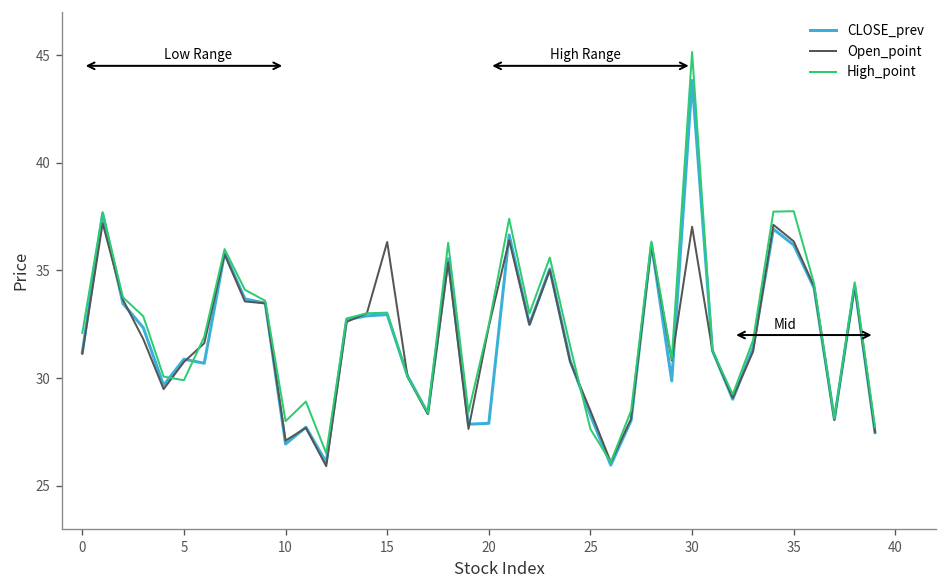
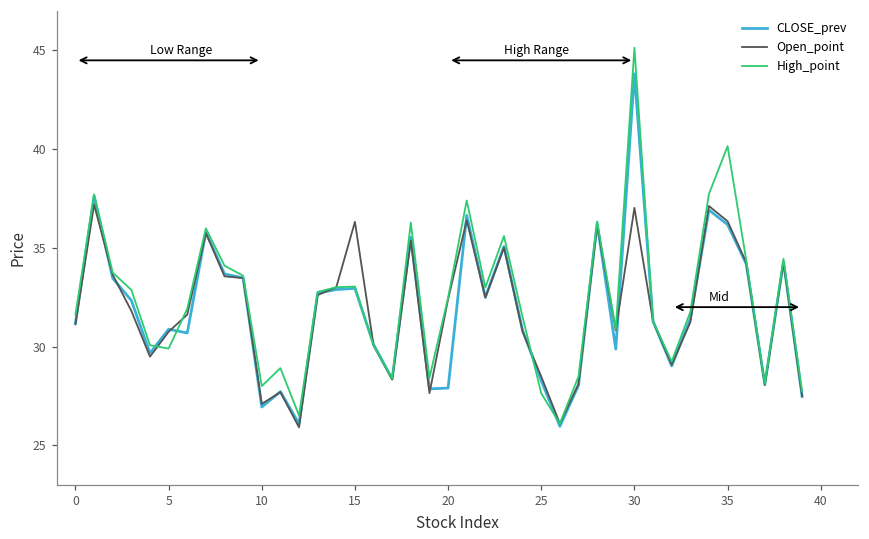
  {
    "CLOSE_prev": {
      "10": 26.9,
      "20": 27.9,
      "25": 28.3,
      "30": 43.8,
      "35": 36.2
    },
    "Open_point": {
      "10": 27.1,
      "15": 36.3,
      "25": 28.5,
      "30": 37.0,
      "35": 36.4
    },
    "High_point": {
-     "0": 32.1,
+     "0": 31.6,
      "5": 29.9,
      "10": 28.0,
      "25": 27.6,
      "30": 45.1,
-     "35": 37.8
+     "35": 40.2
    }
  }
